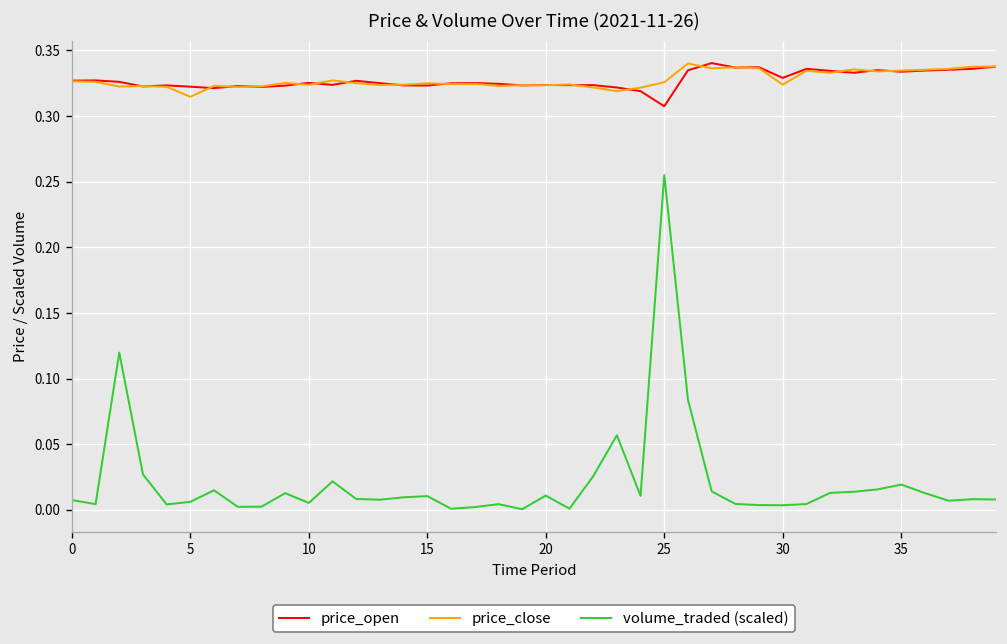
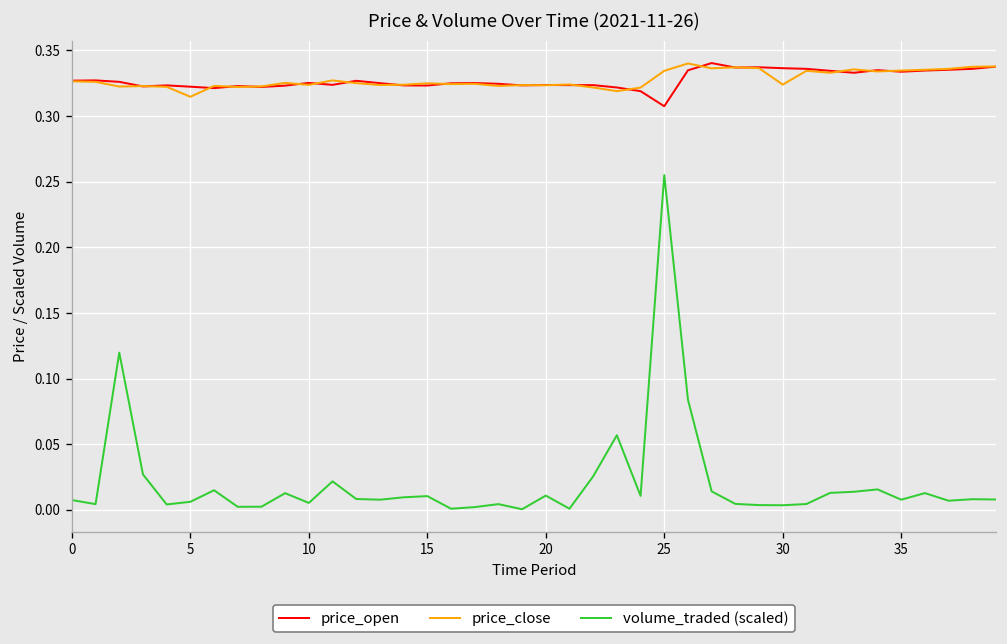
  {
    "price_open": {
      "5": 0.322,
      "25": 0.308,
-     "30": 0.329
+     "30": 0.337
    },
    "price_close": {
      "5": 0.315,
-     "25": 0.326,
+     "25": 0.335,
      "30": 0.324
    },
    "volume_traded (scaled)": {
      "0": 0.007,
      "5": 0.006,
      "10": 0.005,
      "15": 0.010,
      "20": 0.011,
      "25": 0.255,
      "30": 0.003,
-     "35": 0.019
+     "35": 0.008
    }
  }
